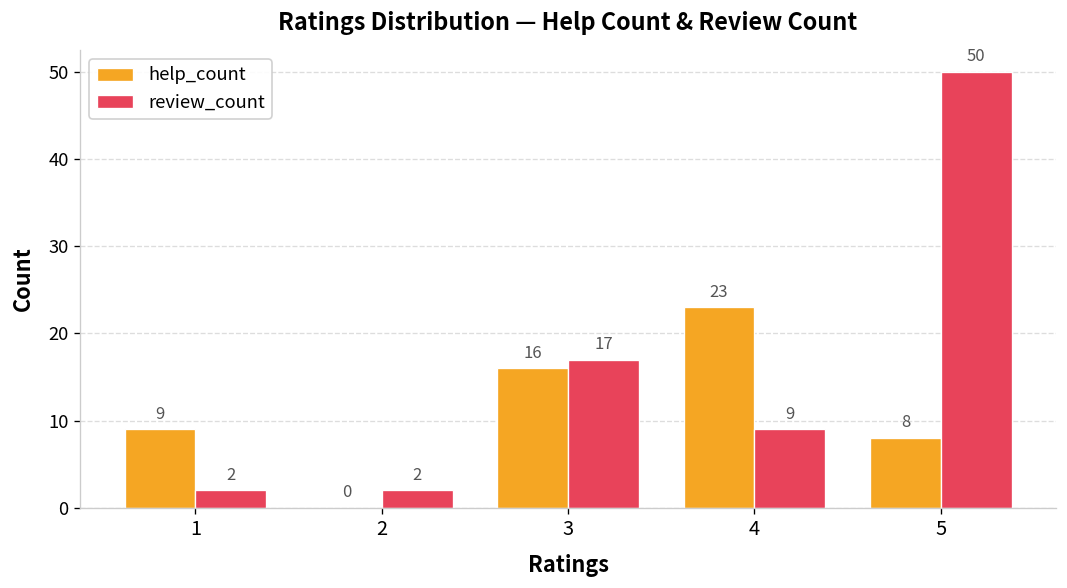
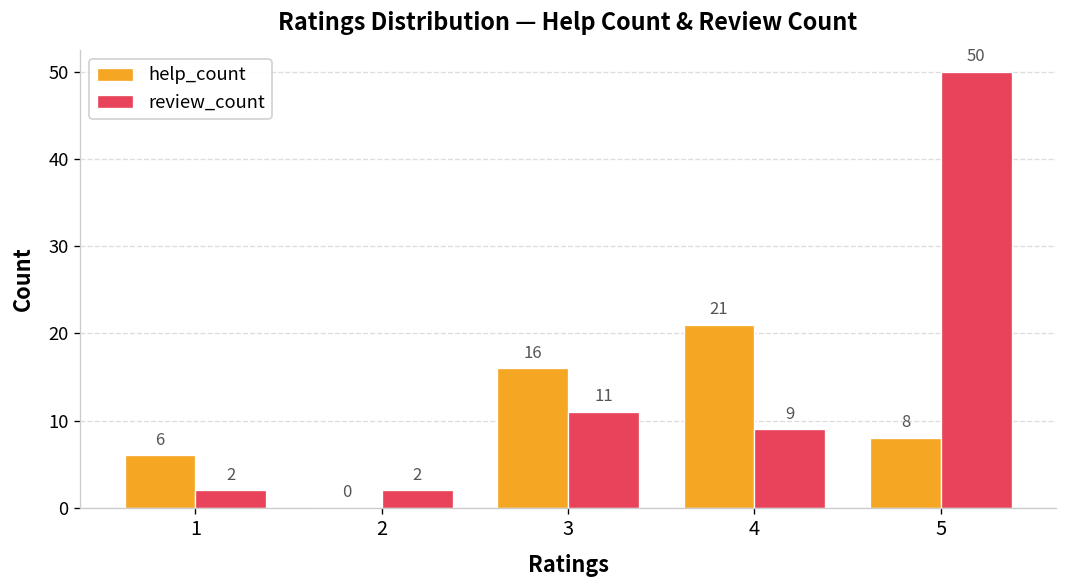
  {
    "help_count": {
-     "1": 9,
+     "1": 6,
      "2": 0,
      "3": 16,
-     "4": 23,
+     "4": 21,
      "5": 8
    },
    "review_count": {
      "1": 2,
      "2": 2,
-     "3": 17,
+     "3": 11,
      "4": 9,
      "5": 50
    }
  }
